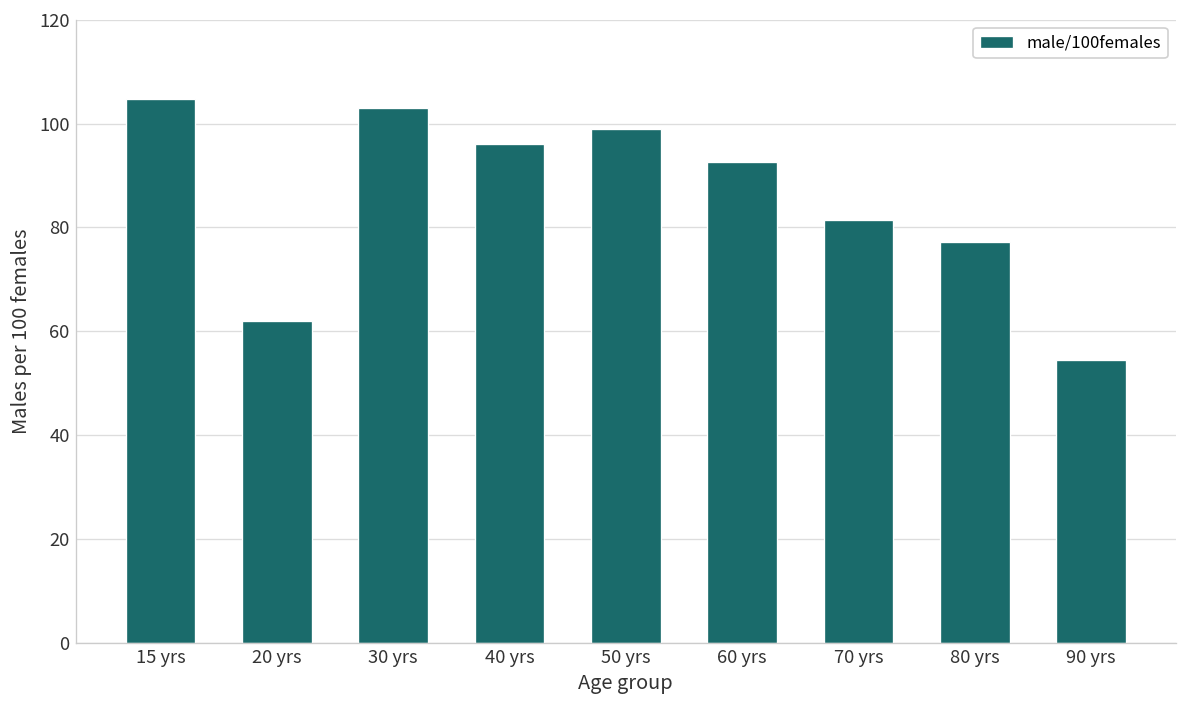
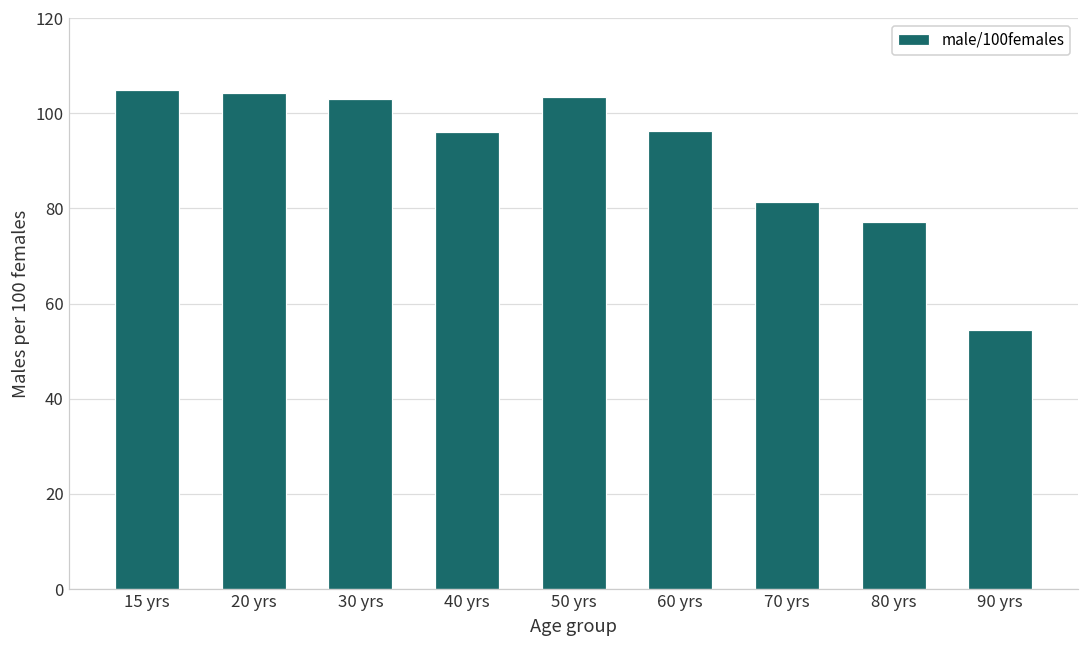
  {
    "15 yrs": 105,
-   "20 yrs": 62,
+   "20 yrs": 104,
    "30 yrs": 103,
    "40 yrs": 96,
-   "50 yrs": 99,
-   "60 yrs": 93,
+   "50 yrs": 103,
+   "60 yrs": 96,
    "70 yrs": 81,
    "80 yrs": 77,
    "90 yrs": 54
  }
